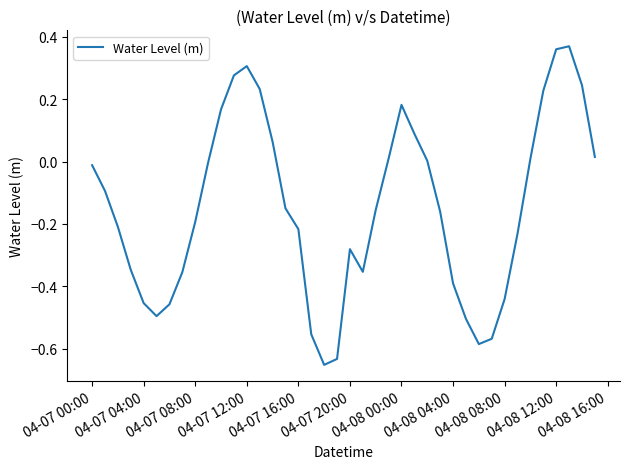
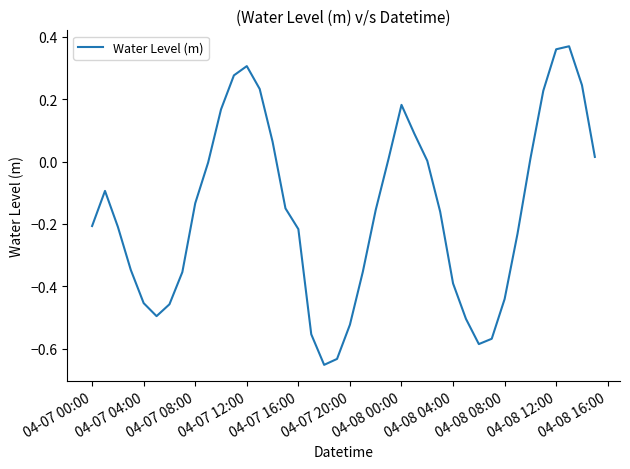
  {
-   "04-07 00:00": -0.01,
+   "04-07 00:00": -0.21,
    "04-07 04:00": -0.45,
-   "04-07 08:00": -0.19,
+   "04-07 08:00": -0.13,
    "04-07 12:00": 0.31,
    "04-07 16:00": -0.22,
-   "04-07 20:00": -0.28,
+   "04-07 20:00": -0.52,
    "04-08 00:00": 0.18,
    "04-08 04:00": -0.39,
    "04-08 08:00": -0.44,
    "04-08 12:00": 0.36
  }
